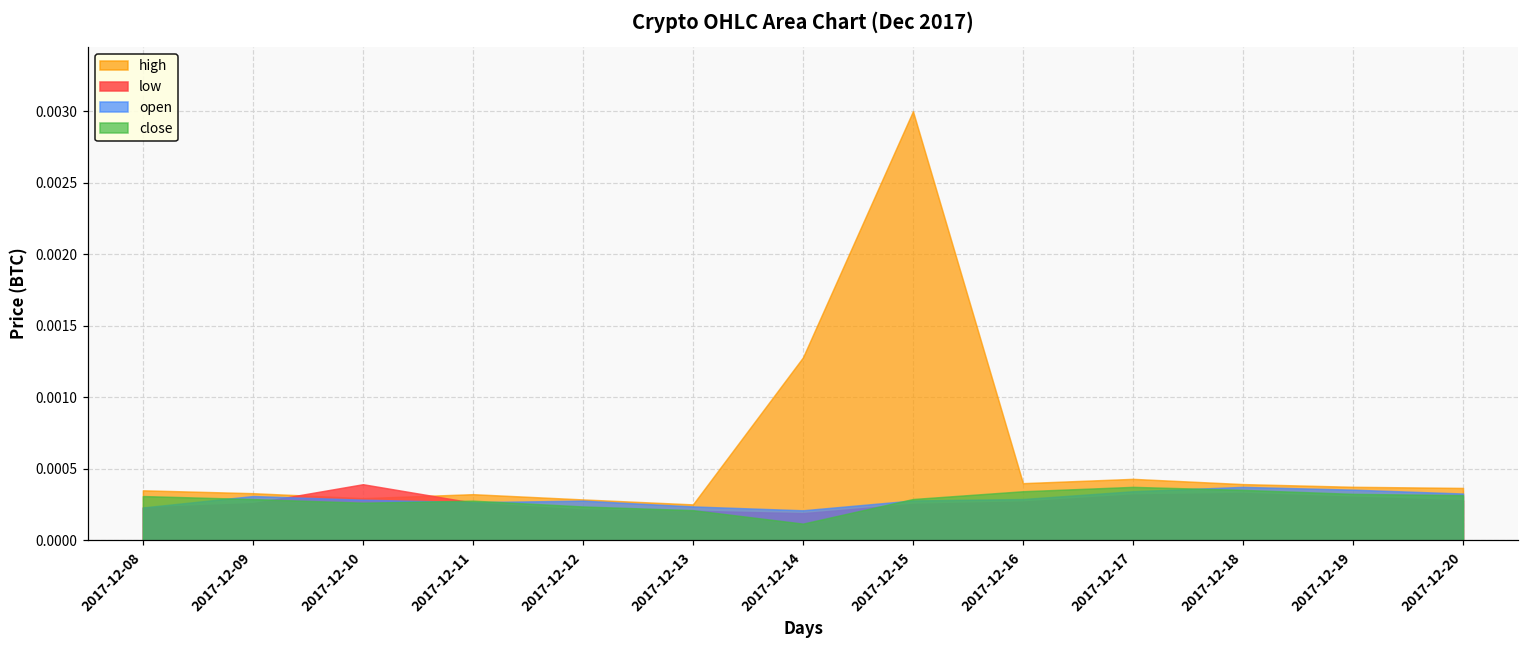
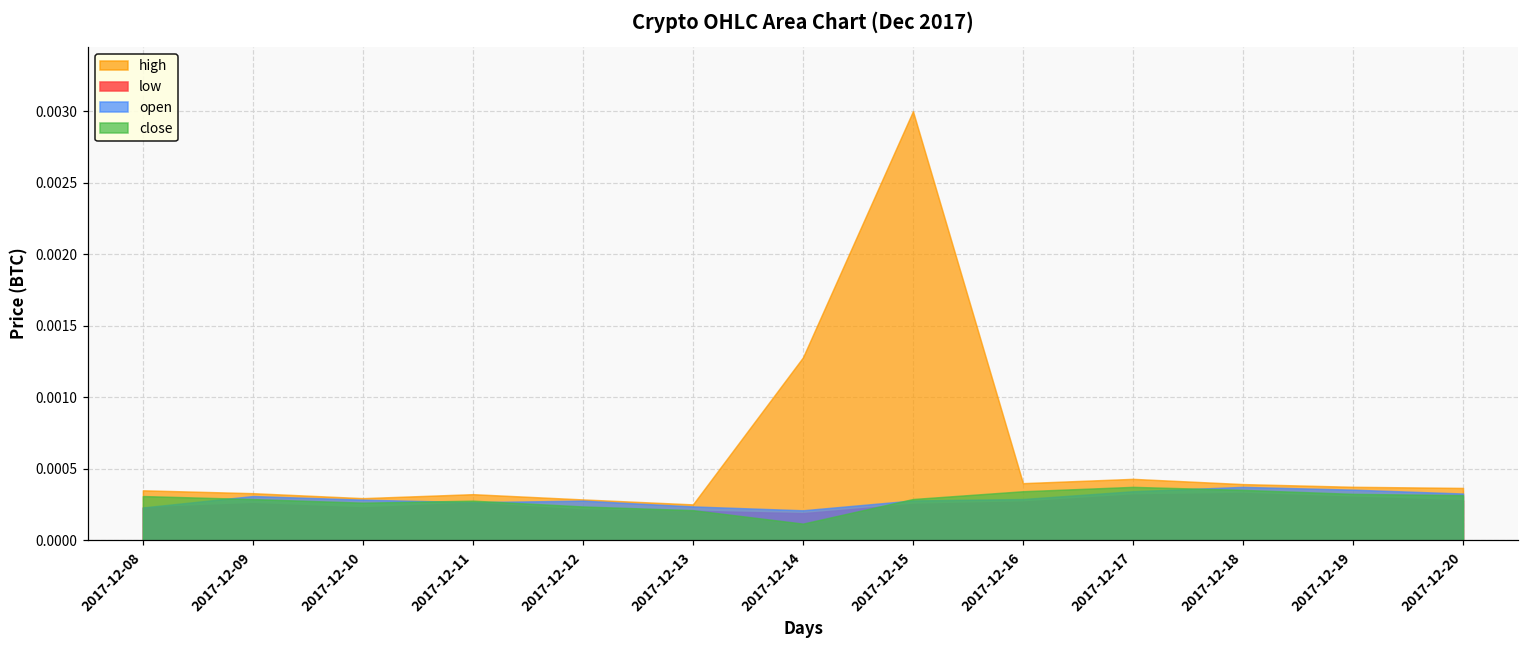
  {
    "high": {
      "2017-12-08": 0.00035,
      "2017-12-09": 0.00033,
      "2017-12-11": 0.00032,
      "2017-12-14": 0.00128,
      "2017-12-15": 0.00300,
      "2017-12-16": 0.00040,
      "2017-12-17": 0.00043,
      "2017-12-19": 0.00037,
      "2017-12-20": 0.00037
    },
    "low": {
      "2017-12-09": 0.00026,
-     "2017-12-10": 0.00039,
+     "2017-12-10": 0.00023,
      "2017-12-12": 0.00022,
      "2017-12-14": 0.00019,
      "2017-12-15": 0.00026,
      "2017-12-17": 0.00032,
      "2017-12-18": 0.00033,
      "2017-12-19": 0.00031,
      "2017-12-20": 0.00028
    },
    "open": {
      "2017-12-09": 0.00031,
      "2017-12-14": 0.00021,
      "2017-12-17": 0.00034,
      "2017-12-19": 0.00035
    },
    "close": {
      "2017-12-08": 0.00031,
      "2017-12-09": 0.00029,
      "2017-12-10": 0.00026,
      "2017-12-12": 0.00024,
      "2017-12-14": 0.00012,
      "2017-12-16": 0.00034,
      "2017-12-17": 0.00037,
      "2017-12-18": 0.00035,
      "2017-12-19": 0.00033
    }
  }
